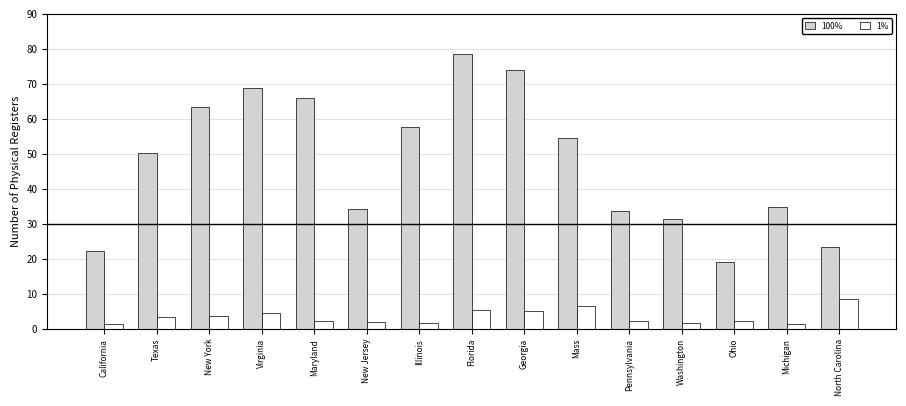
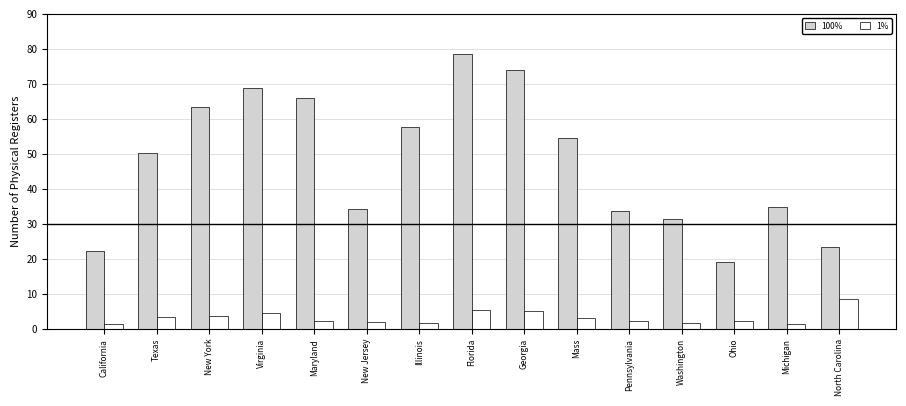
  {
    "100%": {
      "California": 22,
      "Texas": 50,
      "New York": 63,
      "Virginia": 69,
      "Maryland": 66,
      "New Jersey": 34,
      "Illinois": 58,
      "Florida": 79,
      "Georgia": 74,
      "Mass": 55,
      "Pennsylvania": 34,
      "Washington": 31,
      "Ohio": 19,
      "Michigan": 35,
      "North Carolina": 24
    },
    "1%": {
      "California": 1,
      "Texas": 3,
      "New York": 4,
      "Virginia": 5,
      "Maryland": 2,
      "New Jersey": 2,
      "Illinois": 2,
      "Florida": 5,
      "Georgia": 5,
-     "Mass": 7,
+     "Mass": 3,
      "Pennsylvania": 2,
      "Washington": 2,
      "Ohio": 2,
      "Michigan": 2,
      "North Carolina": 9
    }
  }
